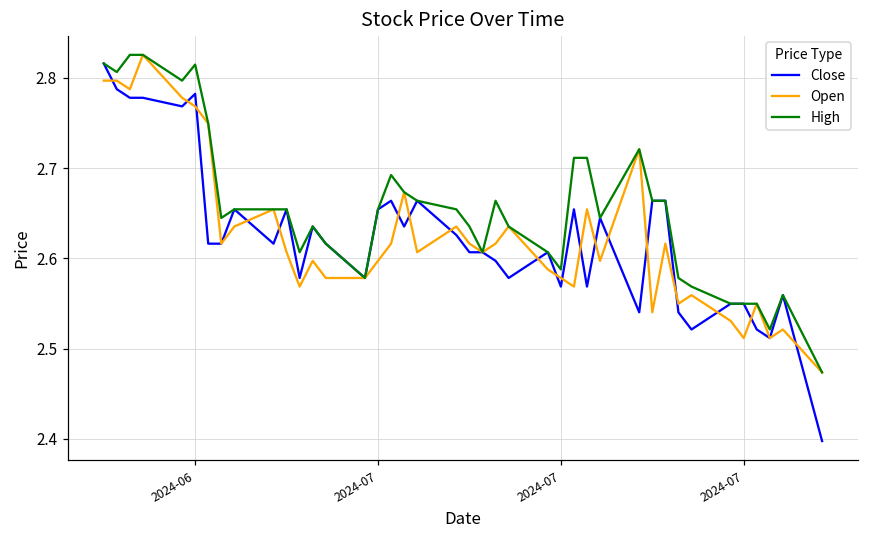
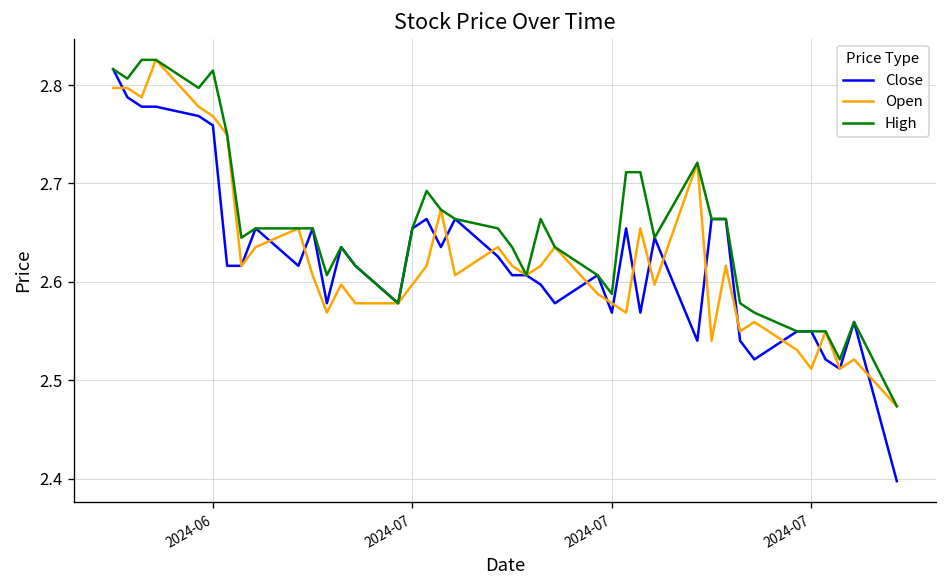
  {
    "Close": {
-     "2024-06": 2.78
+     "2024-06": 2.76
    },
    "Open": {
      "2024-06": 2.77
    },
    "High": {
      "2024-06": 2.81
    }
  }
